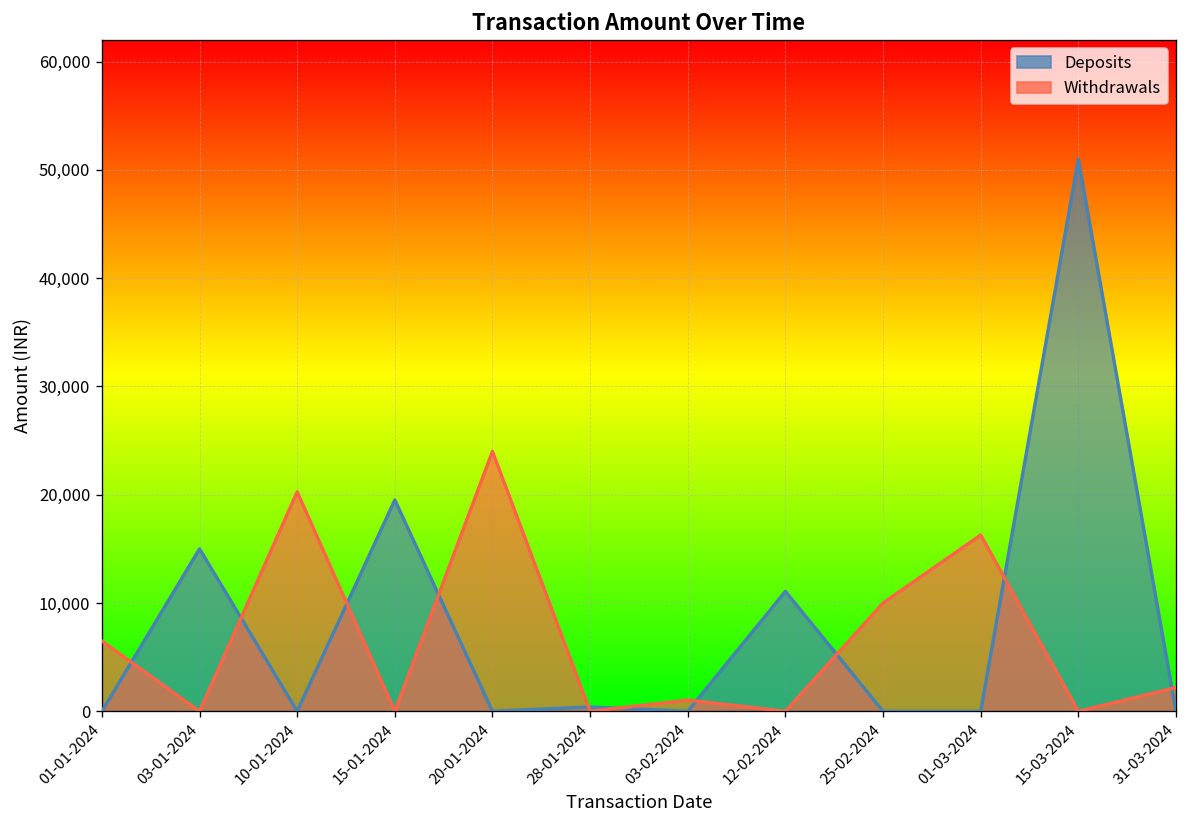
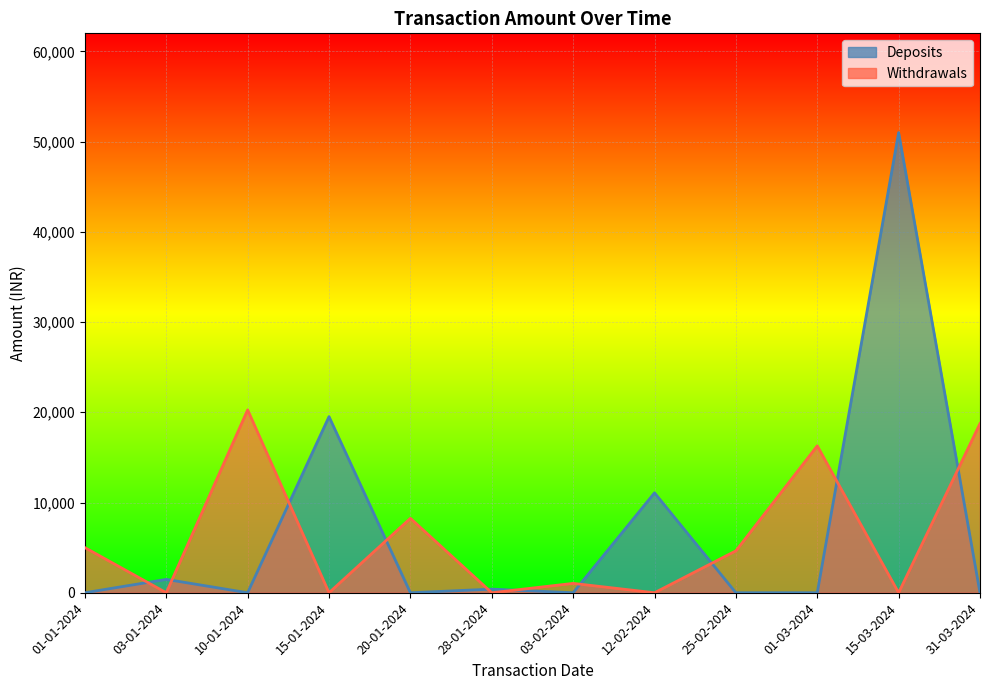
  {
    "Deposits": {
      "01-01-2024": "0",
-     "03-01-2024": "15,000",
+     "03-01-2024": "1,000",
      "10-01-2024": "0",
      "15-01-2024": "20,000",
      "20-01-2024": "0",
      "28-01-2024": "0",
      "03-02-2024": "0",
      "12-02-2024": "11,000",
      "25-02-2024": "0",
      "01-03-2024": "0",
      "15-03-2024": "51,000",
      "31-03-2024": "0"
    },
    "Withdrawals": {
-     "01-01-2024": "6,000",
+     "01-01-2024": "5,000",
      "03-01-2024": "0",
      "10-01-2024": "20,000",
      "15-01-2024": "0",
-     "20-01-2024": "24,000",
+     "20-01-2024": "8,000",
      "28-01-2024": "0",
      "03-02-2024": "1,000",
      "12-02-2024": "0",
-     "25-02-2024": "10,000",
+     "25-02-2024": "5,000",
      "01-03-2024": "16,000",
      "15-03-2024": "0",
-     "31-03-2024": "2,000"
+     "31-03-2024": "19,000"
    }
  }
